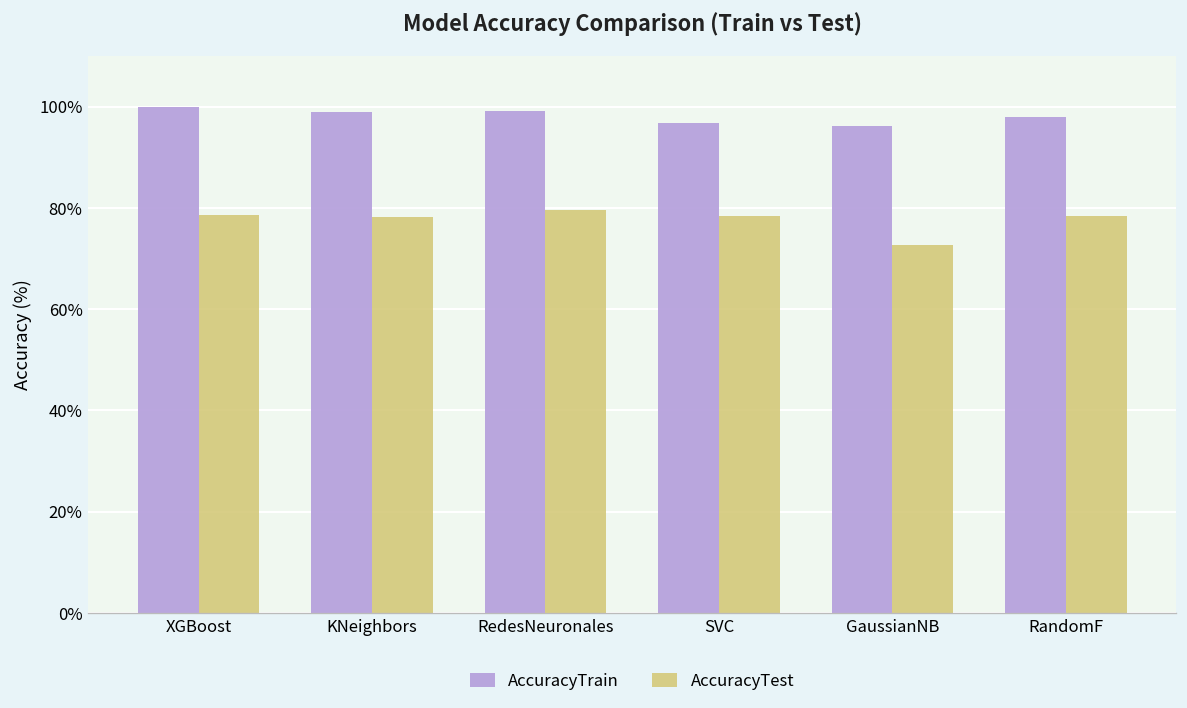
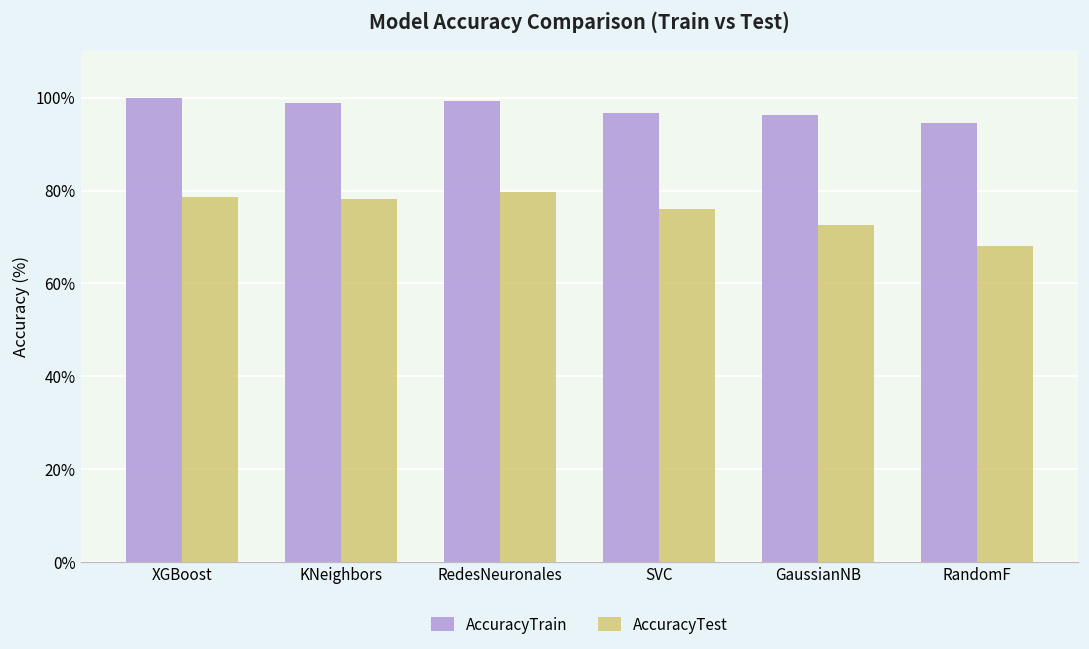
  {
    "AccuracyTrain": {
      "XGBoost": "100%",
      "KNeighbors": "99%",
      "RedesNeuronales": "99%",
      "SVC": "97%",
      "GaussianNB": "96%",
-     "RandomF": "98%"
+     "RandomF": "94%"
    },
    "AccuracyTest": {
      "XGBoost": "79%",
      "KNeighbors": "78%",
      "RedesNeuronales": "80%",
-     "SVC": "78%",
+     "SVC": "76%",
      "GaussianNB": "73%",
-     "RandomF": "78%"
+     "RandomF": "68%"
    }
  }
